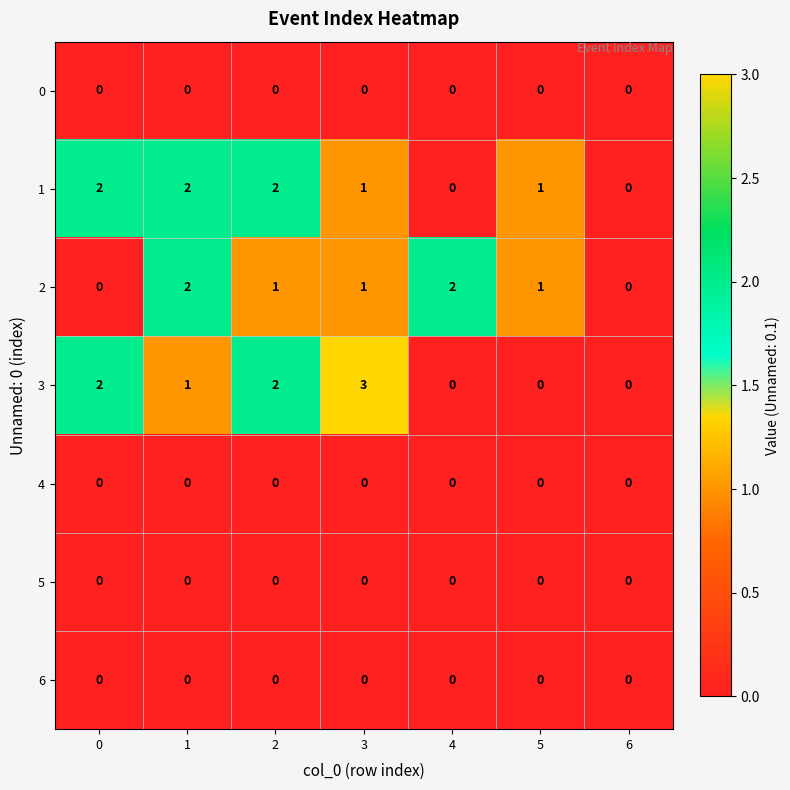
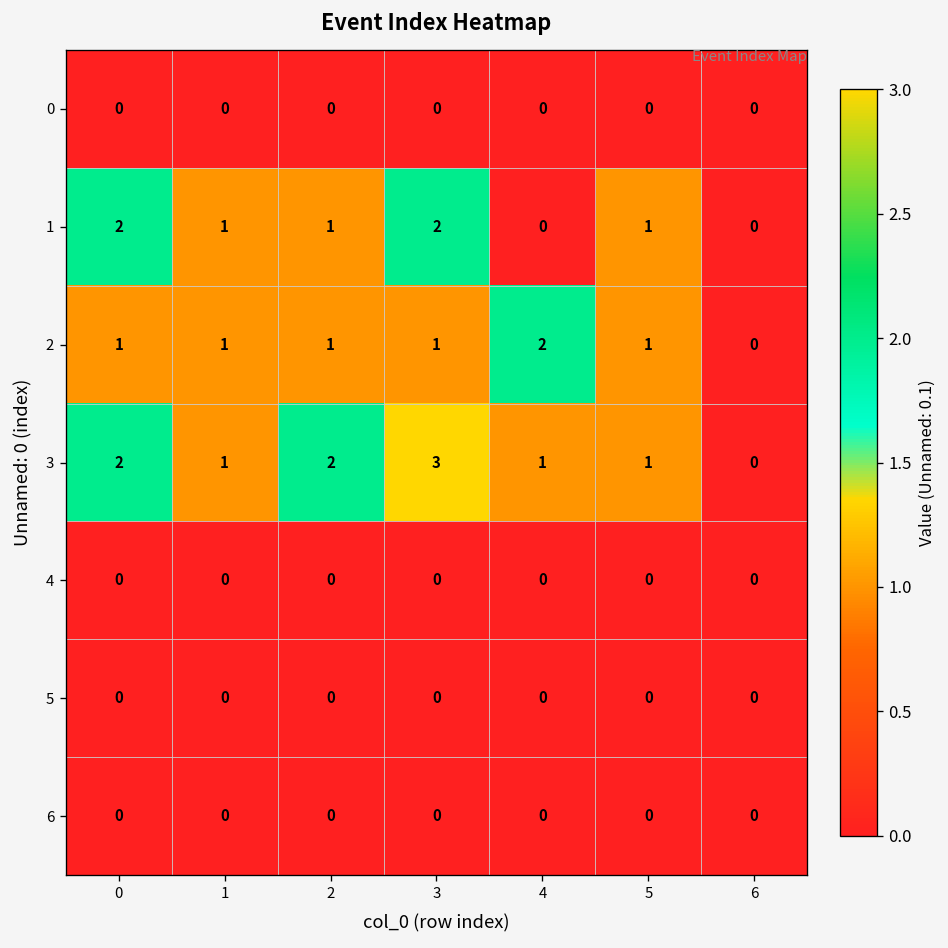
  {
    "0": {
      "0": 0,
      "1": 0,
      "2": 0,
      "3": 0,
      "4": 0,
      "5": 0
    },
    "1": {
      "0": 2,
-     "1": 2,
-     "2": 2,
-     "3": 1,
+     "1": 1,
+     "2": 1,
+     "3": 2,
      "4": 0,
      "5": 1,
      "6": 0
    },
    "2": {
-     "0": 0,
-     "1": 2,
+     "0": 1,
+     "1": 1,
      "2": 1,
      "3": 1,
      "4": 2,
      "5": 1,
      "6": 0
    },
    "3": {
      "0": 2,
      "1": 1,
      "2": 2,
      "3": 3,
-     "4": 0,
-     "5": 0,
+     "4": 1,
+     "5": 1,
      "6": 0
    },
    "4": {
      "0": 0,
      "1": 0,
      "2": 0,
      "3": 0,
      "4": 0,
      "5": 0,
      "6": 0
    },
    "5": {
      "0": 0,
      "1": 0,
      "2": 0,
      "3": 0,
      "4": 0,
      "5": 0,
      "6": 0
    },
    "6": {
      "0": 0,
      "1": 0,
      "2": 0,
      "3": 0,
      "4": 0,
      "5": 0,
      "6": 0
    }
  }
